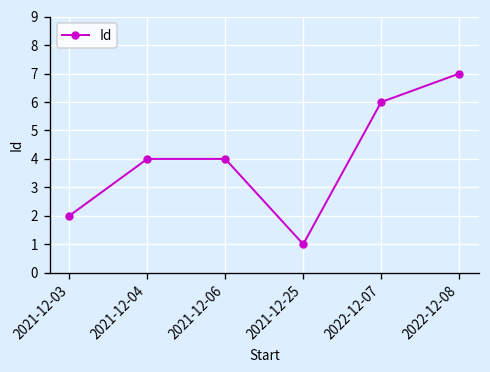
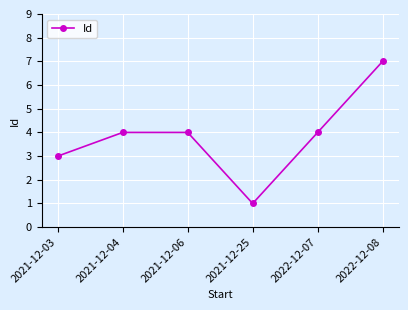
  {
-   "2021-12-03": 2,
+   "2021-12-03": 3,
    "2021-12-04": 4,
    "2021-12-06": 4,
    "2021-12-25": 1,
-   "2022-12-07": 6,
+   "2022-12-07": 4,
    "2022-12-08": 7
  }
